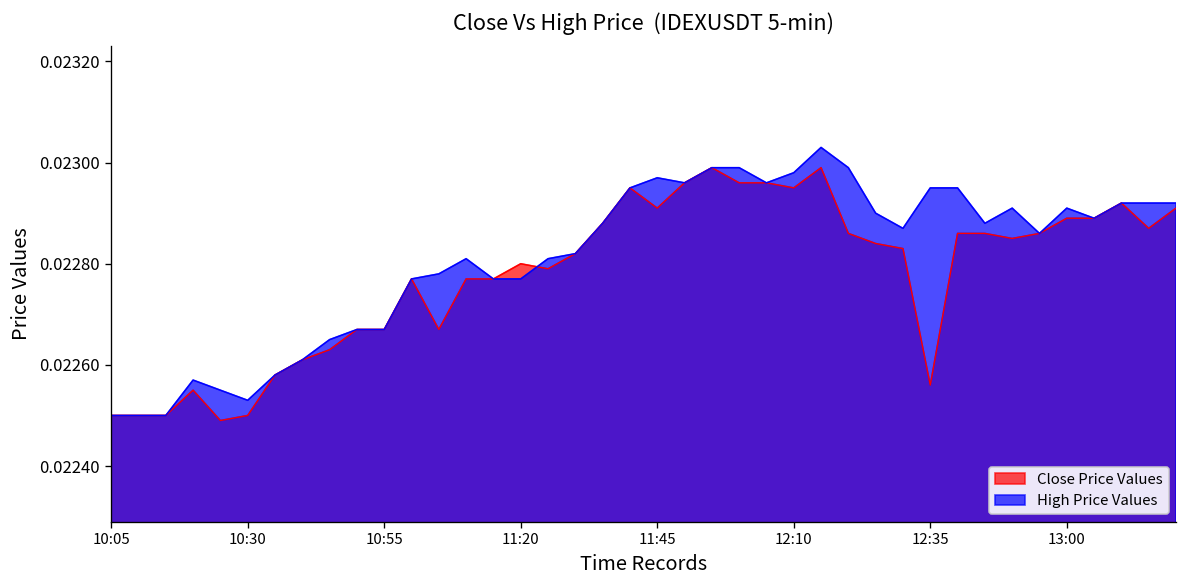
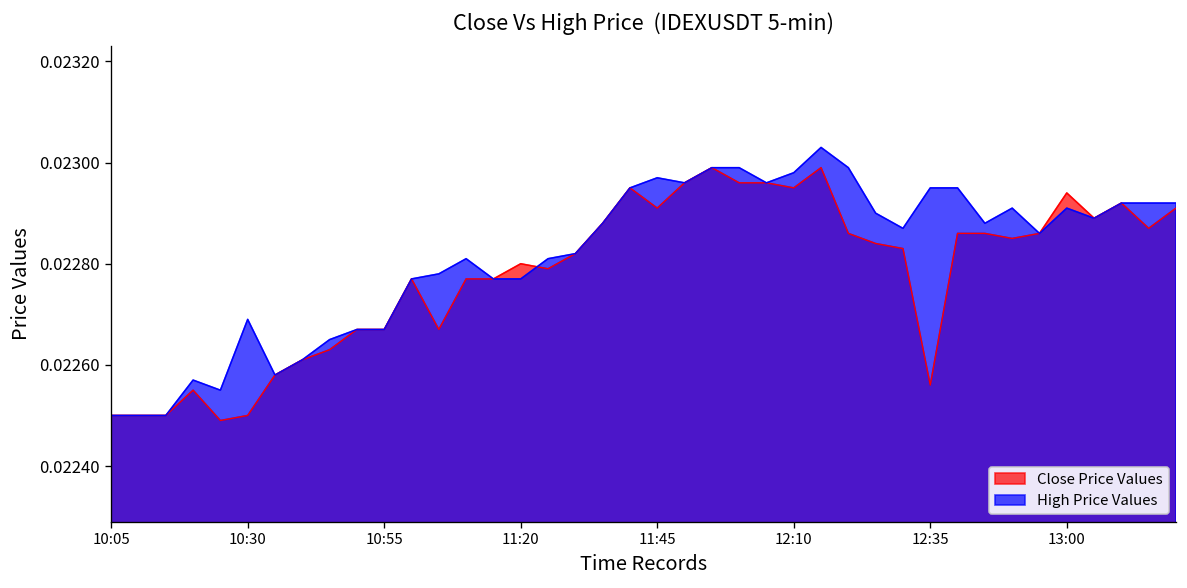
  {
    "Close Price Values": {
      "10:30": 0.02250,
      "11:20": 0.02280,
      "11:45": 0.02291,
      "12:10": 0.02295,
      "12:35": 0.02256,
-     "13:00": 0.02289
+     "13:00": 0.02294
    },
    "High Price Values": {
-     "10:30": 0.02253,
+     "10:30": 0.02269,
      "11:20": 0.02277,
      "11:45": 0.02297,
      "12:10": 0.02298,
      "12:35": 0.02295,
      "13:00": 0.02291
    }
  }
